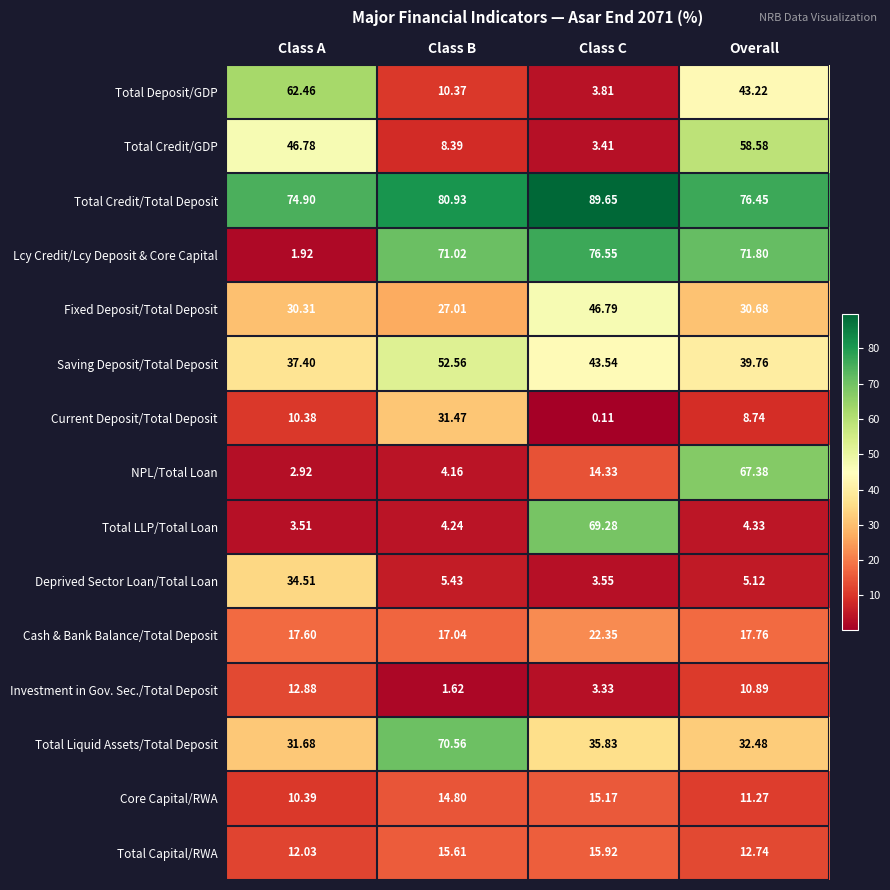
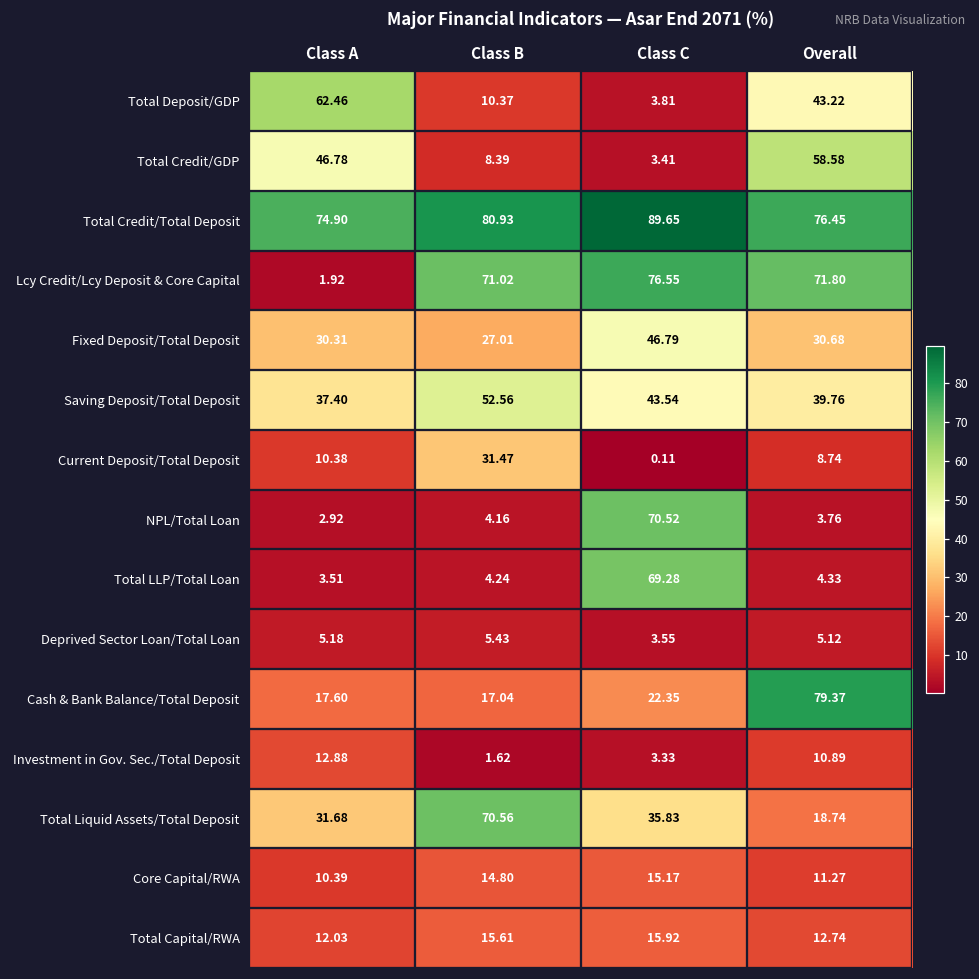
  {
    "Total Deposit/GDP": {
      "Class A": 62.46,
      "Class B": 10.37,
      "Class C": 3.81,
      "Overall": 43.22
    },
    "Total Credit/GDP": {
      "Class A": 46.78,
      "Class B": 8.39,
      "Class C": 3.41,
      "Overall": 58.58
    },
    "Total Credit/Total Deposit": {
      "Class A": 74.90,
      "Class B": 80.93,
      "Class C": 89.65,
      "Overall": 76.45
    },
    "Lcy Credit/Lcy Deposit & Core Capital": {
      "Class A": 1.92,
      "Class B": 71.02,
      "Class C": 76.55,
      "Overall": 71.80
    },
    "Fixed Deposit/Total Deposit": {
      "Class A": 30.31,
      "Class B": 27.01,
      "Class C": 46.79,
      "Overall": 30.68
    },
    "Saving Deposit/Total Deposit": {
      "Class A": 37.40,
      "Class B": 52.56,
      "Class C": 43.54,
      "Overall": 39.76
    },
    "Current Deposit/Total Deposit": {
      "Class A": 10.38,
      "Class B": 31.47,
      "Class C": 0.11,
      "Overall": 8.74
    },
    "NPL/Total Loan": {
      "Class A": 2.92,
      "Class B": 4.16,
-     "Class C": 14.33,
-     "Overall": 67.38
+     "Class C": 70.52,
+     "Overall": 3.76
    },
    "Total LLP/Total Loan": {
      "Class A": 3.51,
      "Class B": 4.24,
      "Class C": 69.28,
      "Overall": 4.33
    },
    "Deprived Sector Loan/Total Loan": {
-     "Class A": 34.51,
+     "Class A": 5.18,
      "Class B": 5.43,
      "Class C": 3.55,
      "Overall": 5.12
    },
    "Cash & Bank Balance/Total Deposit": {
      "Class A": 17.60,
      "Class B": 17.04,
      "Class C": 22.35,
-     "Overall": 17.76
+     "Overall": 79.37
    },
    "Investment in Gov. Sec./Total Deposit": {
      "Class A": 12.88,
      "Class B": 1.62,
      "Class C": 3.33,
      "Overall": 10.89
    },
    "Total Liquid Assets/Total Deposit": {
      "Class A": 31.68,
      "Class B": 70.56,
      "Class C": 35.83,
-     "Overall": 32.48
+     "Overall": 18.74
    },
    "Core Capital/RWA": {
      "Class A": 10.39,
      "Class B": 14.80,
      "Class C": 15.17,
      "Overall": 11.27
    },
    "Total Capital/RWA": {
      "Class A": 12.03,
      "Class B": 15.61,
      "Class C": 15.92,
      "Overall": 12.74
    }
  }
